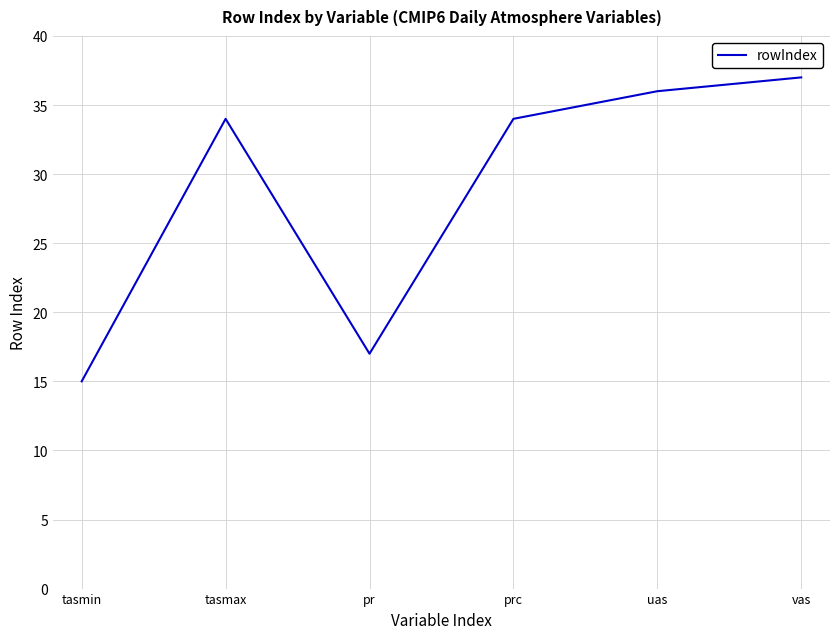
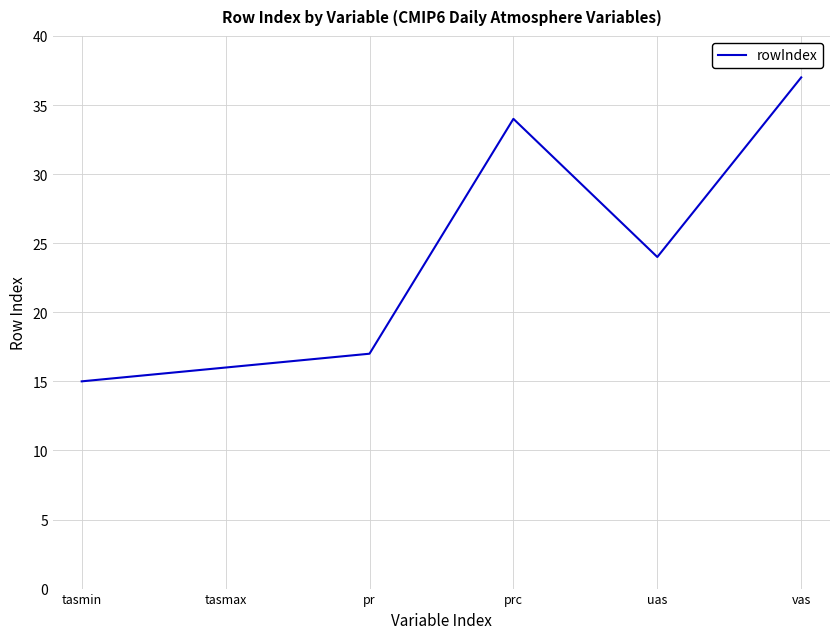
  {
    "tasmin": 15,
-   "tasmax": 34,
+   "tasmax": 16,
    "pr": 17,
    "prc": 34,
-   "uas": 36,
+   "uas": 24,
    "vas": 37
  }
